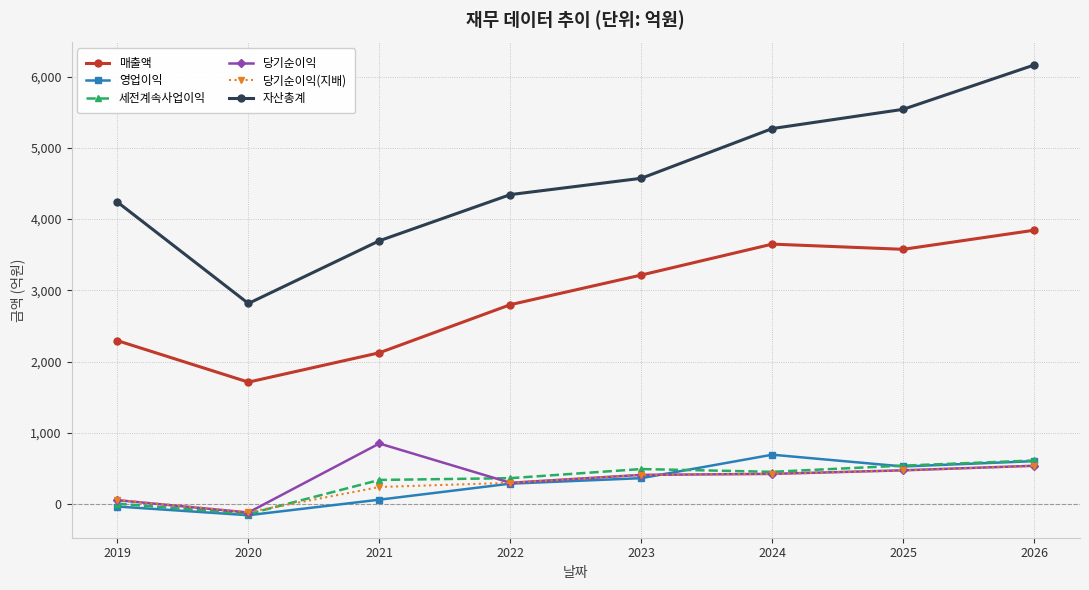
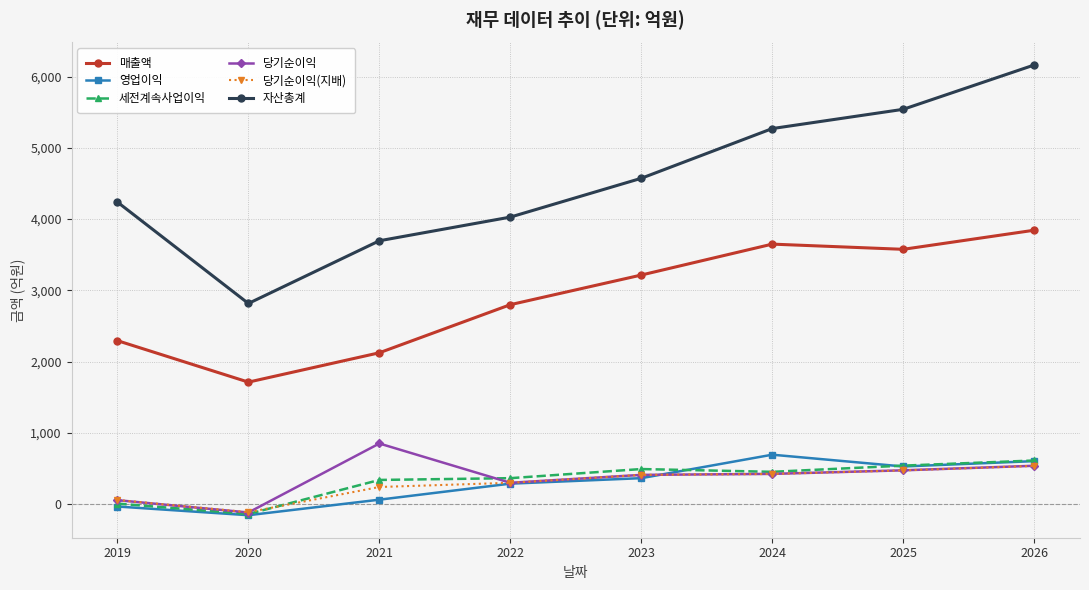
  {
    "매출액": {
      "2019": "2,300",
      "2020": "1,700",
      "2021": "2,100",
      "2022": "2,800",
      "2023": "3,200",
      "2024": "3,600",
      "2025": "3,600",
      "2026": "3,800"
    },
    "영업이익": {
      "2019": "0",
      "2021": "100",
      "2023": "400",
      "2024": "700"
    },
    "세전계속사업이익": {
      "2019": "0",
      "2021": "300",
      "2022": "400",
      "2023": "500"
    },
    "당기순이익": {
      "2021": "800"
    },
    "당기순이익(지배)": {
      "2021": "200"
    },
    "자산총계": {
      "2019": "4,200",
      "2020": "2,800",
      "2021": "3,700",
-     "2022": "4,300",
+     "2022": "4,000",
      "2023": "4,600",
      "2024": "5,300",
      "2025": "5,500",
      "2026": "6,200"
    }
  }
